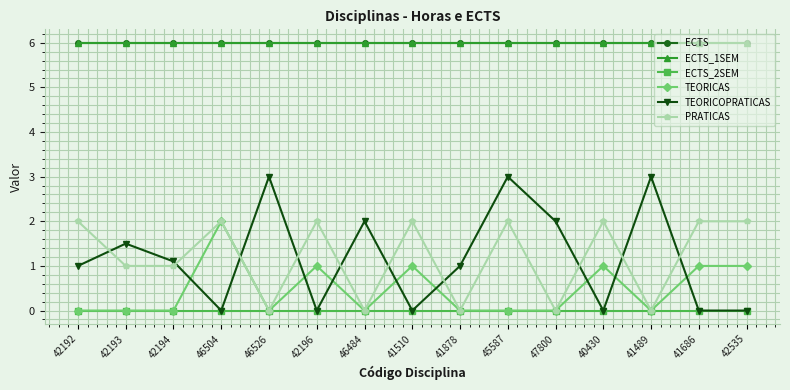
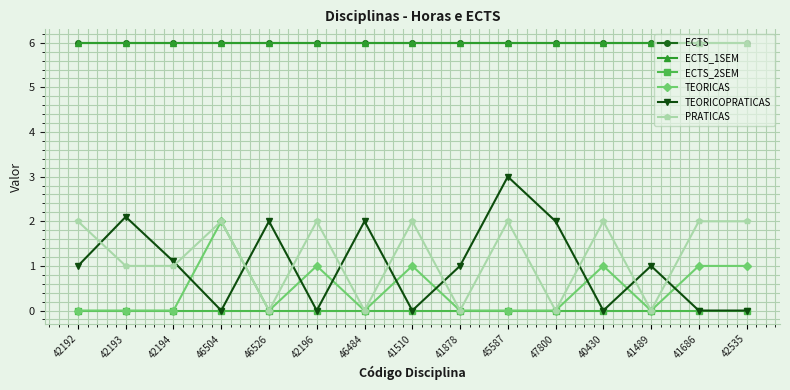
  {
    "TEORICOPRATICAS": {
      "42192": 1.0,
-     "42193": 1.5,
+     "42193": 2.1,
      "42194": 1.1,
-     "46526": 3,
+     "46526": 2,
      "46484": 2.0,
      "41878": 1.0,
      "45587": 3.0,
      "47800": 2.0,
-     "41489": 3
+     "41489": 1
    },
    "PRATICAS": {
      "42192": 2.0,
      "42193": 1.0,
      "42194": 1.0,
      "42196": 2.0,
      "41510": 2.0,
      "45587": 2.0,
      "40430": 2.0,
      "41686": 2.0,
      "42535": 2.0
    }
  }
